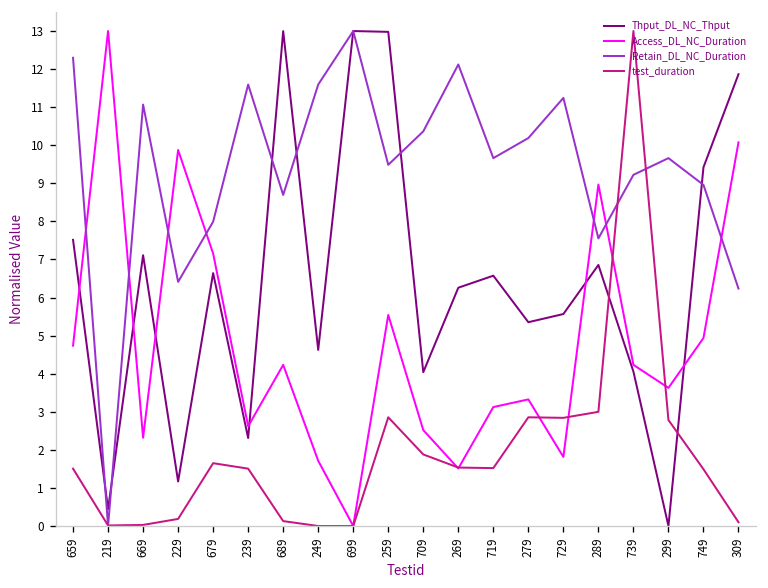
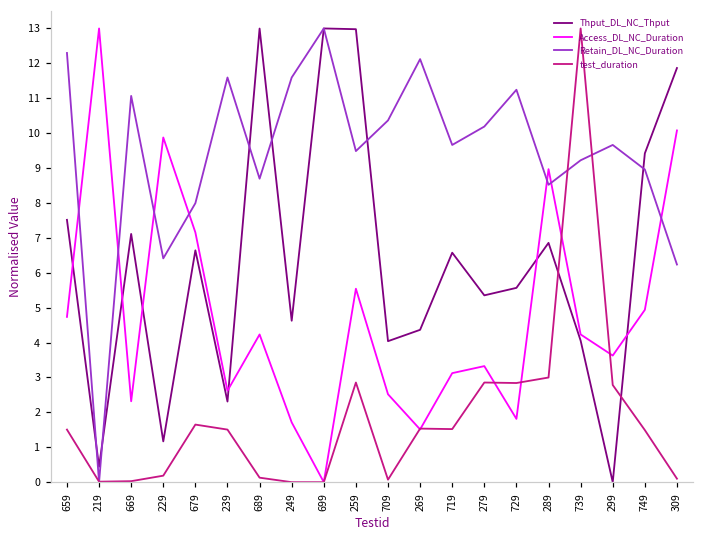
  {
    "Thput_DL_NC_Thput": {
      "659": 7.5,
      "219": 0.4,
      "669": 7.1,
      "229": 1.2,
      "679": 6.6,
      "239": 2.3,
      "689": 13.0,
      "249": 4.6,
      "259": 13.0,
      "709": 4.0,
-     "269": 6.3,
+     "269": 4.4,
      "719": 6.6,
      "279": 5.4,
      "729": 5.6,
      "289": 6.9,
      "739": 4.1,
      "299": 0.0,
      "749": 9.4,
      "309": 11.9
    },
    "Access_DL_NC_Duration": {
      "659": 4.7,
      "219": 13.0,
      "669": 2.3,
      "229": 9.9,
      "679": 7.2,
      "239": 2.6,
      "689": 4.2,
      "249": 1.7,
      "259": 5.5,
      "709": 2.5,
      "719": 3.1,
      "279": 3.3,
      "729": 1.8,
      "289": 9.0,
      "739": 4.2,
      "299": 3.6,
      "749": 4.9,
      "309": 10.1
    },
    "Retain_DL_NC_Duration": {
      "659": 12.3,
      "669": 11.1,
      "229": 6.4,
      "679": 8.0,
      "239": 11.6,
      "689": 8.7,
      "249": 11.6,
      "259": 9.5,
      "709": 10.4,
      "269": 12.1,
      "719": 9.7,
      "279": 10.2,
      "729": 11.2,
-     "289": 7.6,
+     "289": 8.5,
      "739": 9.2,
      "299": 9.7,
      "749": 9.0,
      "309": 6.2
    },
    "test_duration": {
      "659": 1.5,
      "669": 0.0,
      "229": 0.2,
      "679": 1.7,
      "239": 1.5,
      "689": 0.1,
      "249": 0.0,
      "259": 2.9,
-     "709": 1.9,
+     "709": 0.1,
      "719": 1.5,
      "279": 2.9,
      "729": 2.8,
      "289": 3.0,
      "739": 13.0,
      "299": 2.8,
      "749": 1.5,
      "309": 0.1
    }
  }
